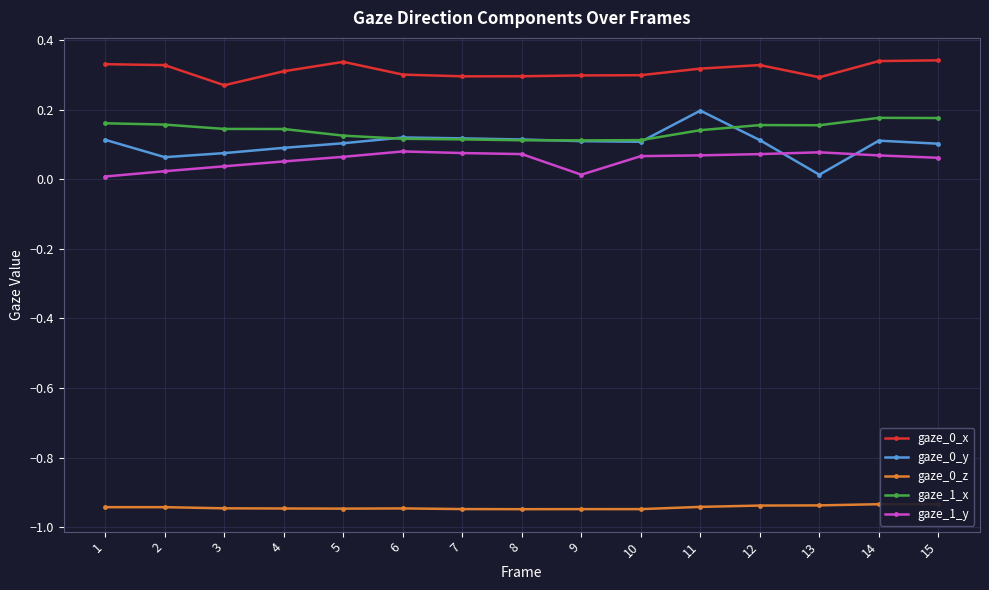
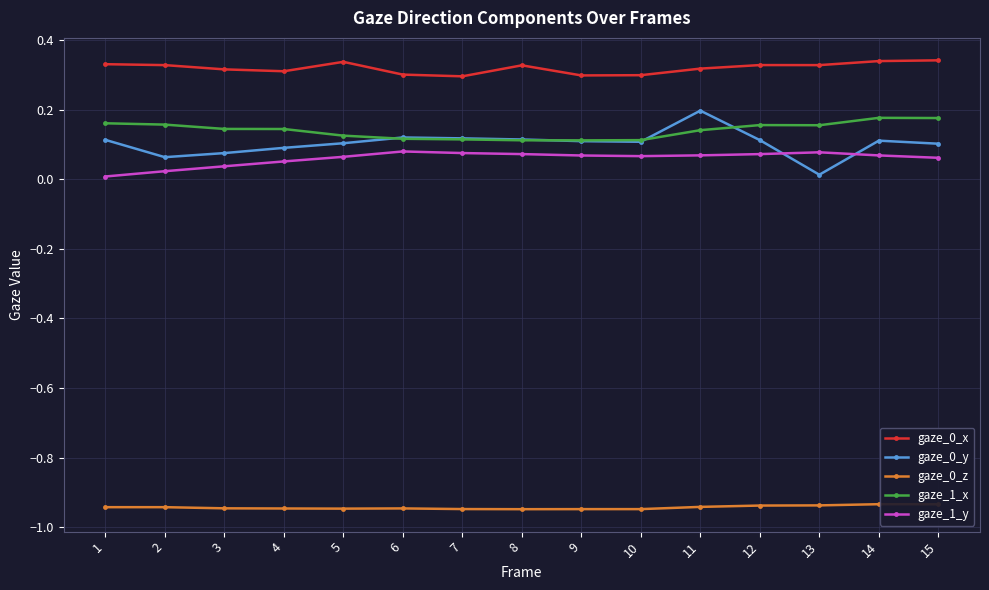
  {
    "gaze_0_x": {
      "1": 0.33,
      "2": 0.33,
-     "3": 0.27,
+     "3": 0.32,
      "4": 0.31,
      "5": 0.34,
      "6": 0.30,
      "7": 0.30,
-     "8": 0.30,
+     "8": 0.33,
      "9": 0.30,
      "10": 0.30,
      "11": 0.32,
      "12": 0.33,
-     "13": 0.29,
+     "13": 0.33,
      "14": 0.34,
      "15": 0.34
    },
    "gaze_0_y": {
      "1": 0.11,
      "2": 0.06,
      "3": 0.08,
      "4": 0.09,
      "5": 0.10,
      "11": 0.20,
      "12": 0.11,
      "13": 0.01,
      "14": 0.11,
      "15": 0.10
    },
    "gaze_0_z": {
      "1": -0.94,
      "2": -0.94,
      "3": -0.95,
      "4": -0.95,
      "5": -0.95,
      "6": -0.95,
      "7": -0.95,
      "8": -0.95,
      "9": -0.95,
      "10": -0.95,
      "11": -0.94,
      "12": -0.94,
      "13": -0.94,
      "14": -0.93
    },
    "gaze_1_x": {
      "1": 0.16,
      "2": 0.16,
      "3": 0.14,
      "4": 0.14,
      "5": 0.13,
      "11": 0.14,
      "12": 0.16,
      "13": 0.16,
      "14": 0.18,
      "15": 0.18
    },
    "gaze_1_y": {
      "1": 0.01,
      "2": 0.02,
      "3": 0.04,
      "4": 0.05,
      "5": 0.06,
      "6": 0.08,
      "7": 0.08,
      "8": 0.07,
-     "9": 0.01,
+     "9": 0.07,
      "10": 0.07,
      "11": 0.07,
      "12": 0.07,
      "13": 0.08,
      "14": 0.07,
      "15": 0.06
    }
  }
